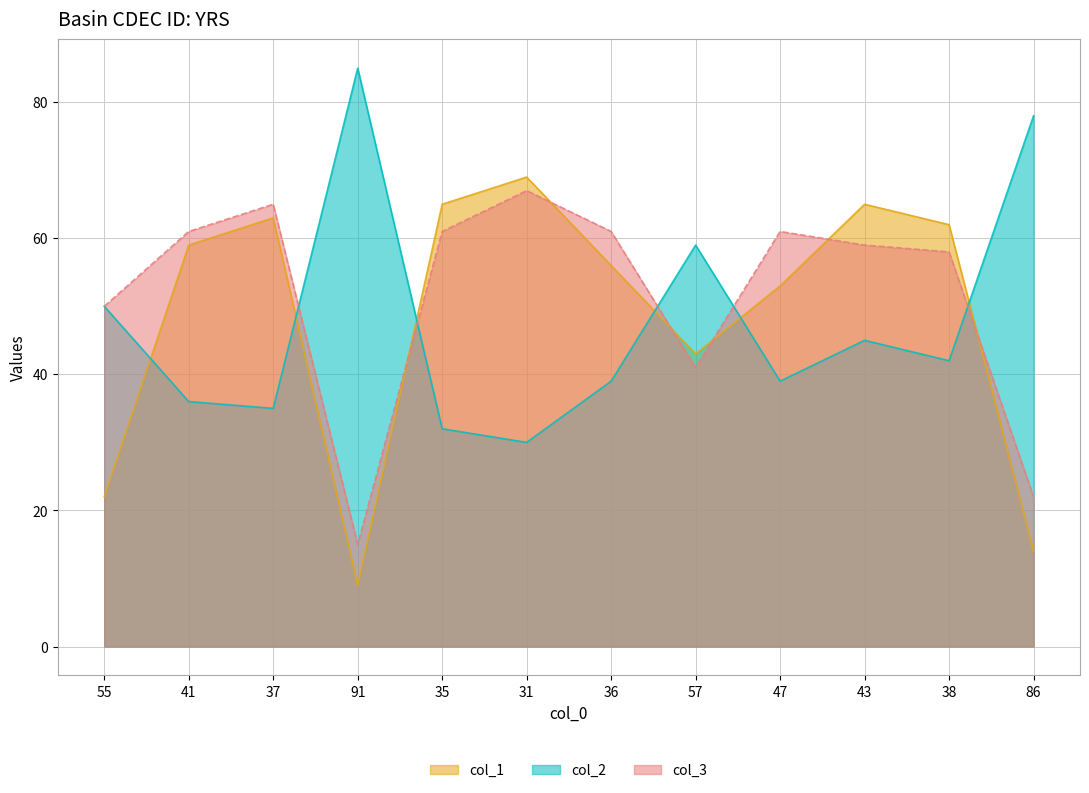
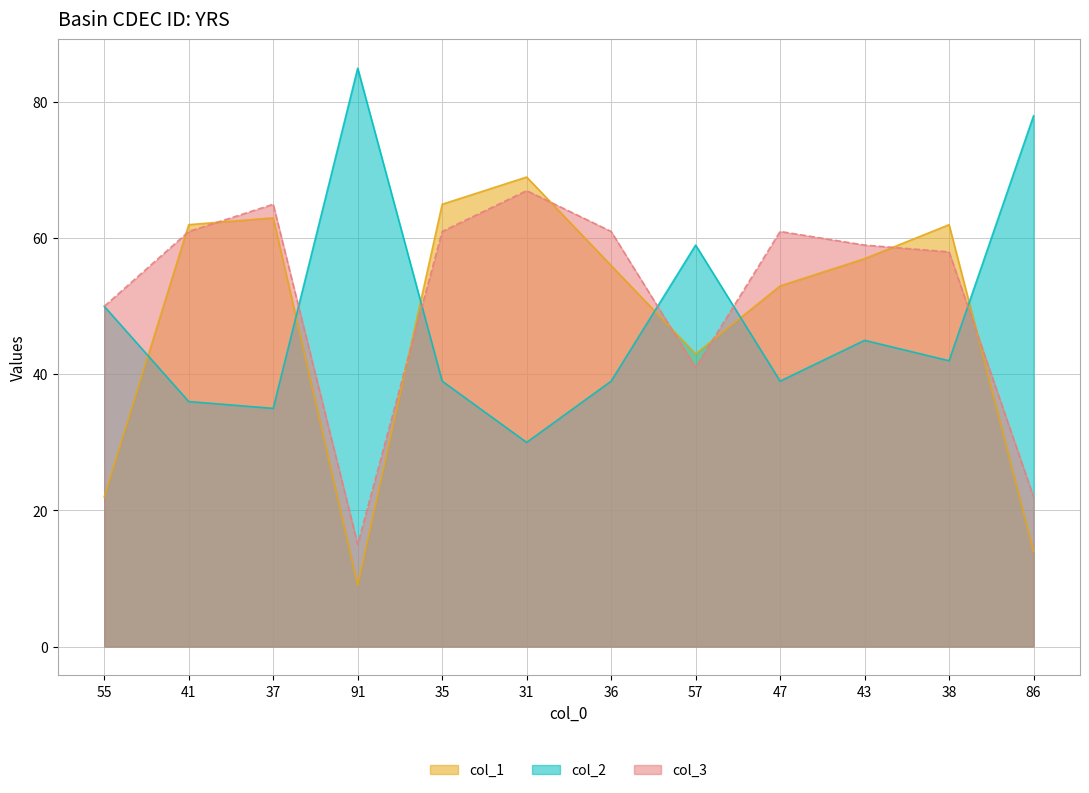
  {
    "col_1": {
      "55": 22,
-     "41": 59,
+     "41": 62,
      "37": 63,
      "91": 9,
      "35": 65,
      "31": 69,
      "36": 56,
      "57": 43,
      "47": 53,
-     "43": 65,
+     "43": 57,
      "38": 62,
      "86": 14
    },
    "col_2": {
      "41": 36,
      "37": 35,
      "91": 85,
-     "35": 32,
+     "35": 39,
      "31": 30,
      "36": 39,
      "57": 59,
      "47": 39,
      "43": 45,
      "38": 42,
      "86": 78
    },
    "col_3": {
      "41": 61,
      "37": 65,
      "91": 15,
      "35": 61,
      "31": 67,
      "36": 61,
      "57": 41,
      "47": 61,
      "43": 59,
      "38": 58,
      "86": 22
    }
  }
